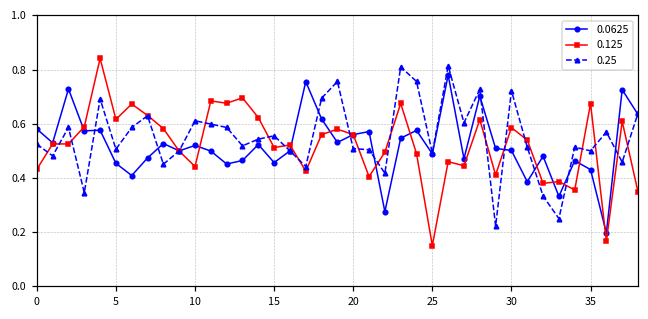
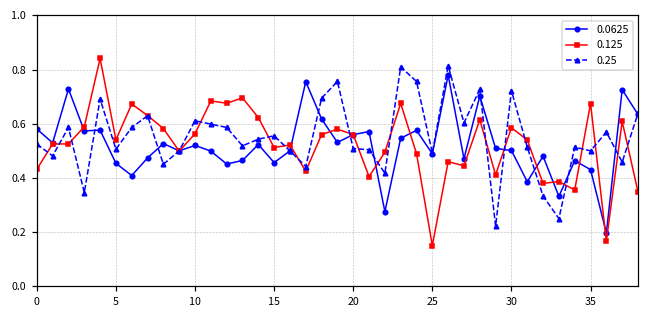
  {
    "0.125": {
      "0": 0.43,
-     "5": 0.62,
-     "10": 0.44,
+     "5": 0.54,
+     "10": 0.56,
      "15": 0.51,
      "25": 0.15,
      "30": 0.59,
      "35": 0.67
    }
  }
